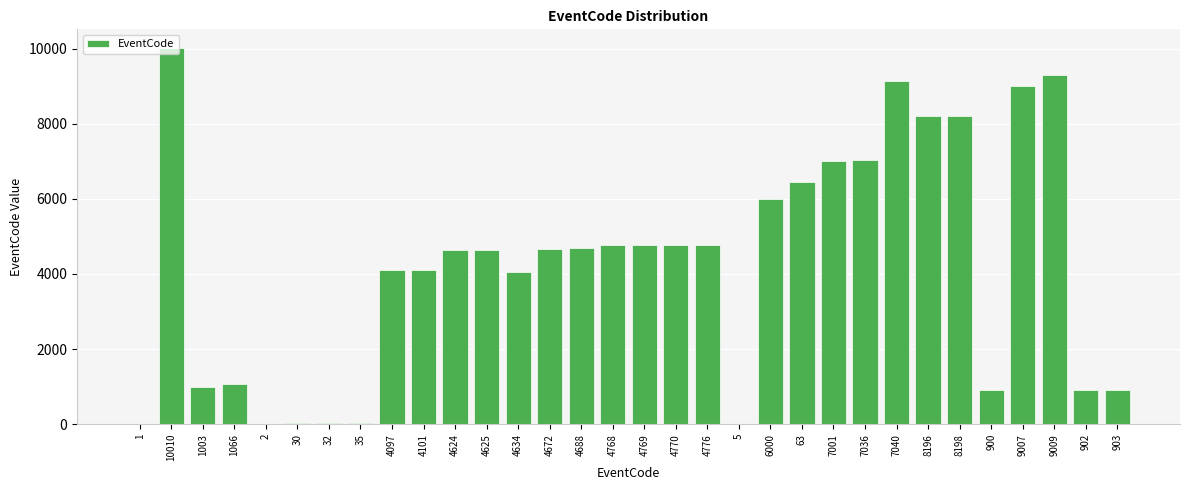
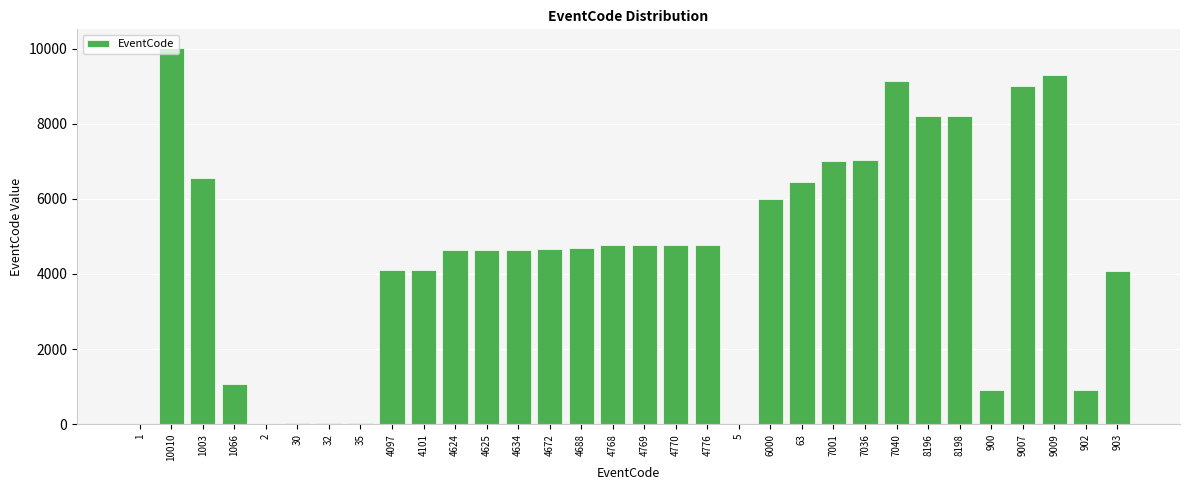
  {
-   "1003": 1000,
+   "1003": 6500,
    "1066": 1100,
    "4097": 4100,
    "4101": 4100,
    "4624": 4600,
    "4625": 4600,
-   "4634": 4000,
+   "4634": 4600,
    "4672": 4700,
    "4688": 4700,
    "4768": 4800,
    "4769": 4800,
    "4770": 4800,
    "4776": 4800,
    "6000": 6000,
    "63": 6500,
    "7001": 7000,
    "7036": 7000,
    "7040": 9100,
    "8196": 8200,
    "8198": 8200,
    "900": 900,
    "9007": 9000,
    "9009": 9300,
    "902": 900,
-   "903": 900
+   "903": 4100
  }
